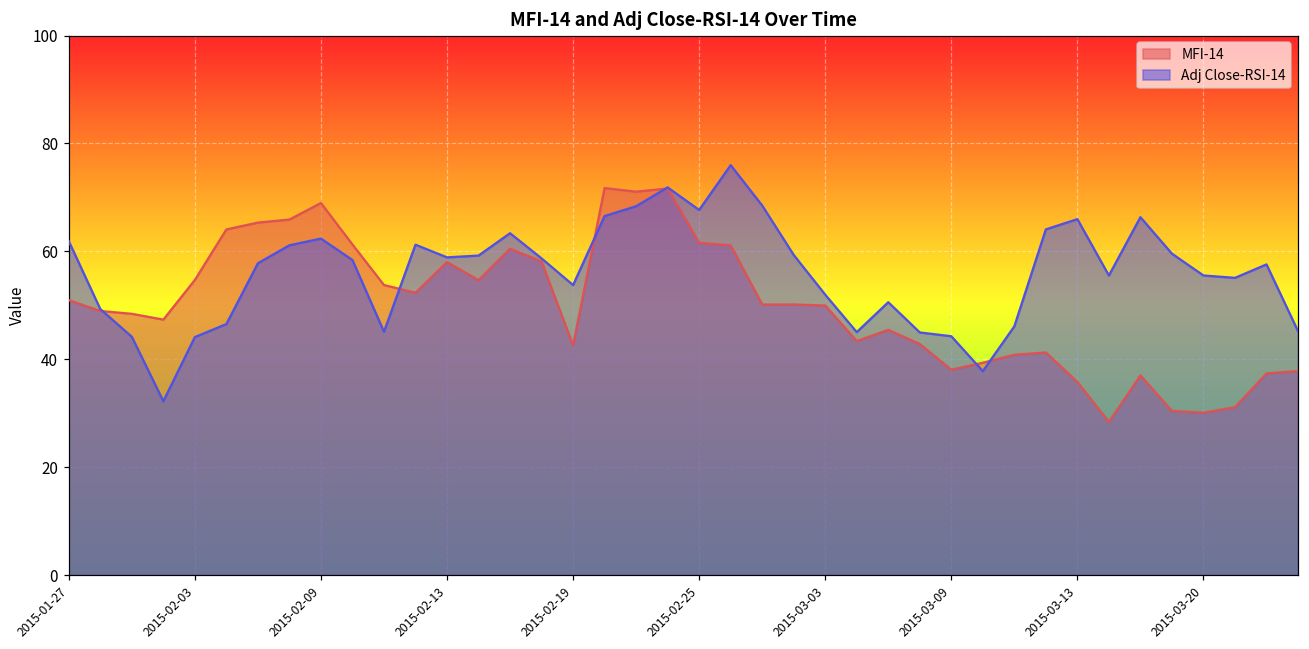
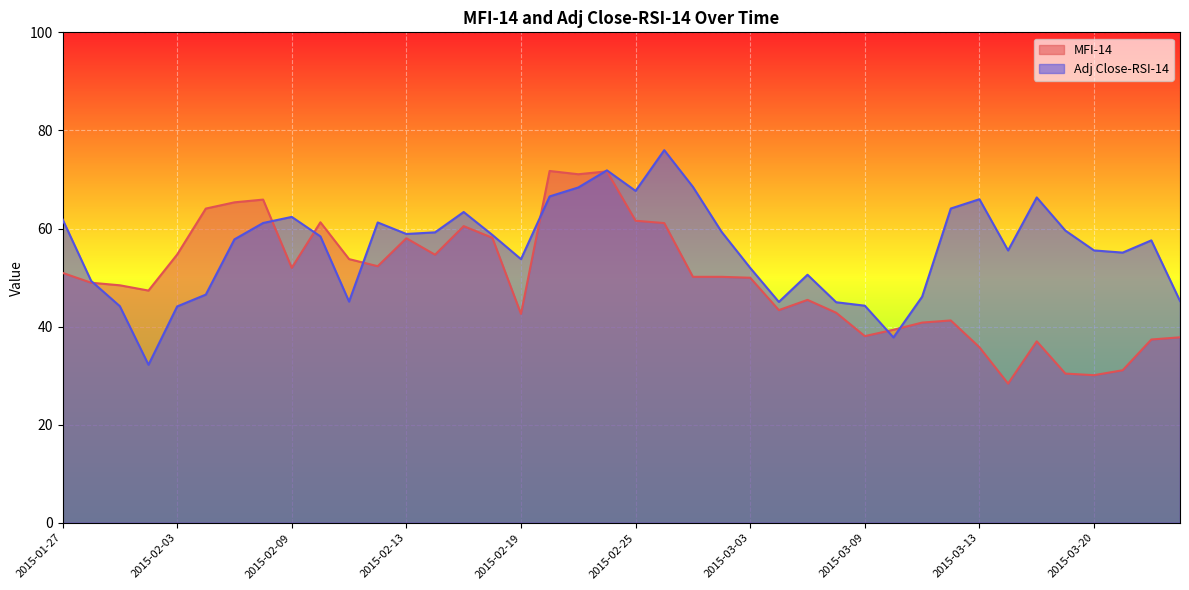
  {
    "MFI-14": {
      "2015-01-27": 51,
      "2015-02-03": 55,
-     "2015-02-09": 69,
+     "2015-02-09": 52,
      "2015-02-13": 58,
      "2015-02-19": 43,
      "2015-02-25": 62,
      "2015-03-03": 50,
      "2015-03-09": 38,
      "2015-03-13": 36,
      "2015-03-20": 30
    },
    "Adj Close-RSI-14": {
      "2015-01-27": 62,
      "2015-02-03": 44,
      "2015-02-09": 62,
      "2015-02-13": 59,
      "2015-02-19": 54,
      "2015-02-25": 68,
      "2015-03-03": 52,
      "2015-03-09": 44,
      "2015-03-13": 66,
      "2015-03-20": 56
    }
  }
